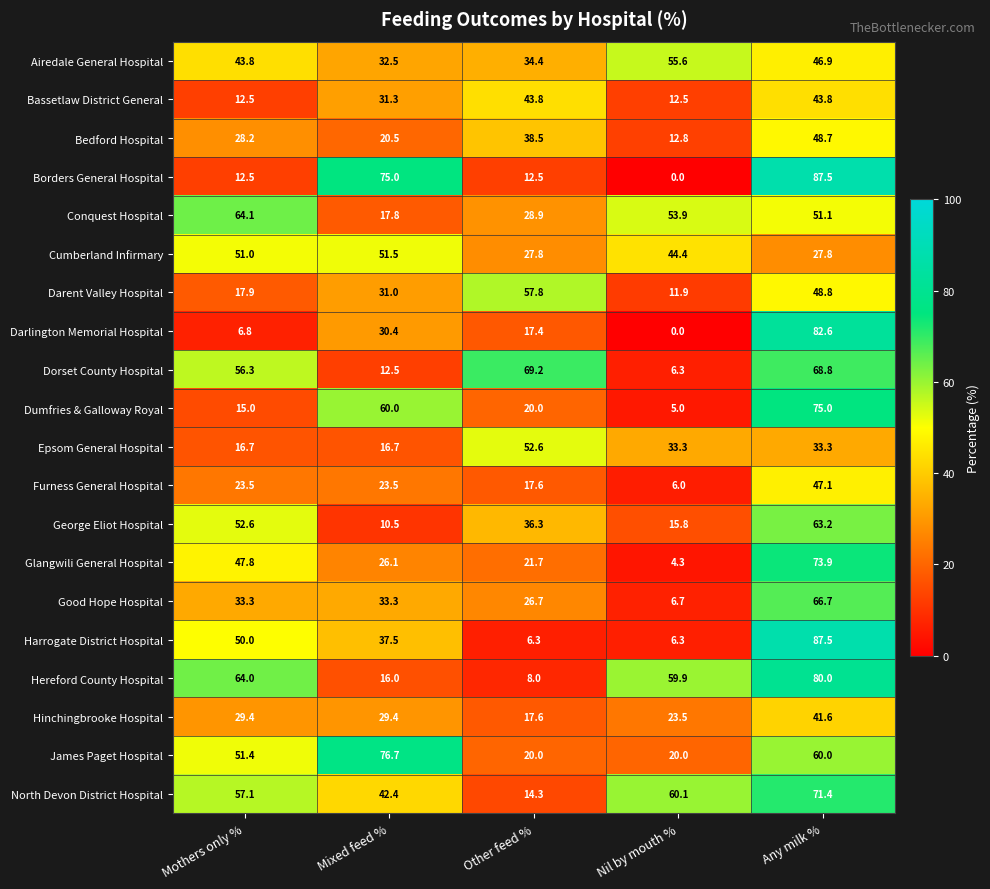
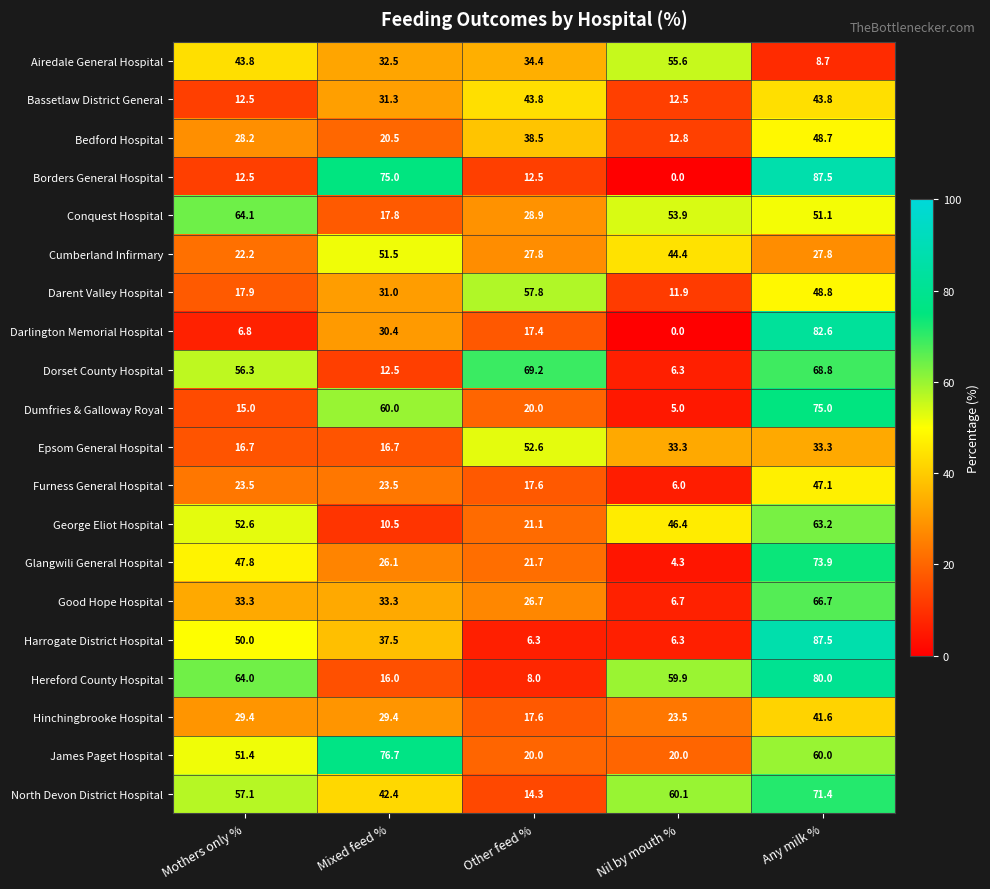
  {
    "Airedale General Hospital": {
      "Mothers only %": 43.8,
      "Mixed feed %": 32.5,
      "Other feed %": 34.4,
      "Nil by mouth %": 55.6,
-     "Any milk %": 46.9
+     "Any milk %": 8.7
    },
    "Bassetlaw District General": {
      "Mothers only %": 12.5,
      "Mixed feed %": 31.3,
      "Other feed %": 43.8,
      "Nil by mouth %": 12.5,
      "Any milk %": 43.8
    },
    "Bedford Hospital": {
      "Mothers only %": 28.2,
      "Mixed feed %": 20.5,
      "Other feed %": 38.5,
      "Nil by mouth %": 12.8,
      "Any milk %": 48.7
    },
    "Borders General Hospital": {
      "Mothers only %": 12.5,
      "Mixed feed %": 75.0,
      "Other feed %": 12.5,
      "Nil by mouth %": 0.0,
      "Any milk %": 87.5
    },
    "Conquest Hospital": {
      "Mothers only %": 64.1,
      "Mixed feed %": 17.8,
      "Other feed %": 28.9,
      "Nil by mouth %": 53.9,
      "Any milk %": 51.1
    },
    "Cumberland Infirmary": {
-     "Mothers only %": 51.0,
+     "Mothers only %": 22.2,
      "Mixed feed %": 51.5,
      "Other feed %": 27.8,
      "Nil by mouth %": 44.4,
      "Any milk %": 27.8
    },
    "Darent Valley Hospital": {
      "Mothers only %": 17.9,
      "Mixed feed %": 31.0,
      "Other feed %": 57.8,
      "Nil by mouth %": 11.9,
      "Any milk %": 48.8
    },
    "Darlington Memorial Hospital": {
      "Mothers only %": 6.8,
      "Mixed feed %": 30.4,
      "Other feed %": 17.4,
      "Nil by mouth %": 0.0,
      "Any milk %": 82.6
    },
    "Dorset County Hospital": {
      "Mothers only %": 56.3,
      "Mixed feed %": 12.5,
      "Other feed %": 69.2,
      "Nil by mouth %": 6.3,
      "Any milk %": 68.8
    },
    "Dumfries & Galloway Royal": {
      "Mothers only %": 15.0,
      "Mixed feed %": 60.0,
      "Other feed %": 20.0,
      "Nil by mouth %": 5.0,
      "Any milk %": 75.0
    },
    "Epsom General Hospital": {
      "Mothers only %": 16.7,
      "Mixed feed %": 16.7,
      "Other feed %": 52.6,
      "Nil by mouth %": 33.3,
      "Any milk %": 33.3
    },
    "Furness General Hospital": {
      "Mothers only %": 23.5,
      "Mixed feed %": 23.5,
      "Other feed %": 17.6,
      "Nil by mouth %": 6.0,
      "Any milk %": 47.1
    },
    "George Eliot Hospital": {
      "Mothers only %": 52.6,
      "Mixed feed %": 10.5,
-     "Other feed %": 36.3,
-     "Nil by mouth %": 15.8,
+     "Other feed %": 21.1,
+     "Nil by mouth %": 46.4,
      "Any milk %": 63.2
    },
    "Glangwili General Hospital": {
      "Mothers only %": 47.8,
      "Mixed feed %": 26.1,
      "Other feed %": 21.7,
      "Nil by mouth %": 4.3,
      "Any milk %": 73.9
    },
    "Good Hope Hospital": {
      "Mothers only %": 33.3,
      "Mixed feed %": 33.3,
      "Other feed %": 26.7,
      "Nil by mouth %": 6.7,
      "Any milk %": 66.7
    },
    "Harrogate District Hospital": {
      "Mothers only %": 50.0,
      "Mixed feed %": 37.5,
      "Other feed %": 6.3,
      "Nil by mouth %": 6.3,
      "Any milk %": 87.5
    },
    "Hereford County Hospital": {
      "Mothers only %": 64.0,
      "Mixed feed %": 16.0,
      "Other feed %": 8.0,
      "Nil by mouth %": 59.9,
      "Any milk %": 80.0
    },
    "Hinchingbrooke Hospital": {
      "Mothers only %": 29.4,
      "Mixed feed %": 29.4,
      "Other feed %": 17.6,
      "Nil by mouth %": 23.5,
      "Any milk %": 41.6
    },
    "James Paget Hospital": {
      "Mothers only %": 51.4,
      "Mixed feed %": 76.7,
      "Other feed %": 20.0,
      "Nil by mouth %": 20.0,
      "Any milk %": 60.0
    },
    "North Devon District Hospital": {
      "Mothers only %": 57.1,
      "Mixed feed %": 42.4,
      "Other feed %": 14.3,
      "Nil by mouth %": 60.1,
      "Any milk %": 71.4
    }
  }
